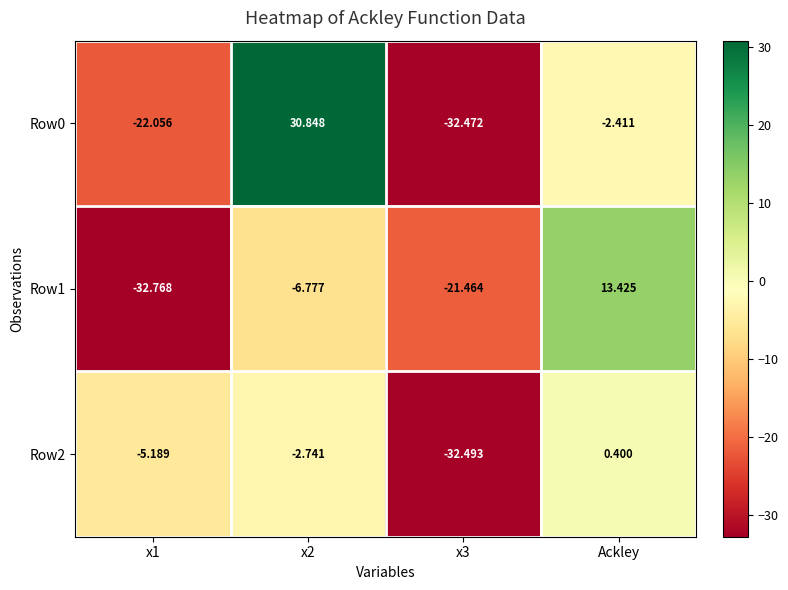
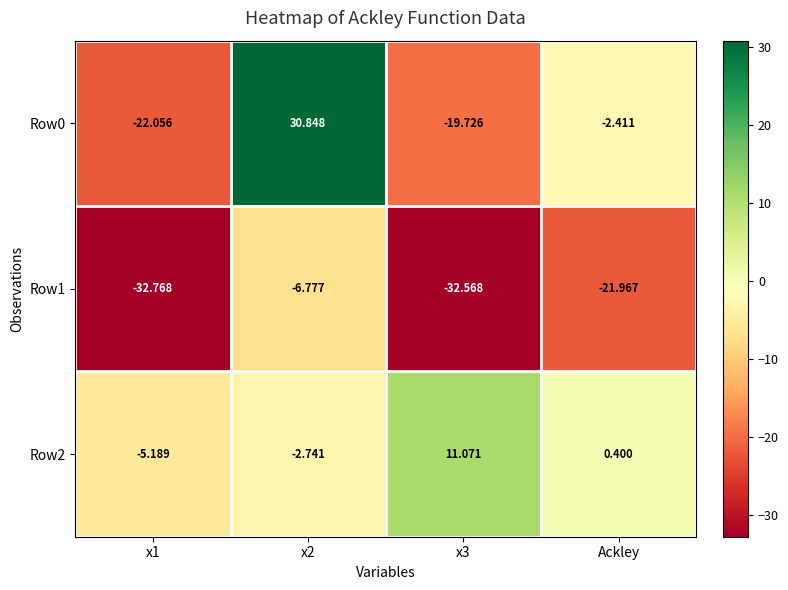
  {
    "Row0": {
      "x1": -22.056,
      "x2": 30.848,
-     "x3": -32.472,
+     "x3": -19.726,
      "Ackley": -2.411
    },
    "Row1": {
      "x1": -32.768,
      "x2": -6.777,
-     "x3": -21.464,
-     "Ackley": 13.425
+     "x3": -32.568,
+     "Ackley": -21.967
    },
    "Row2": {
      "x1": -5.189,
      "x2": -2.741,
-     "x3": -32.493,
+     "x3": 11.071,
      "Ackley": 0.400
    }
  }
